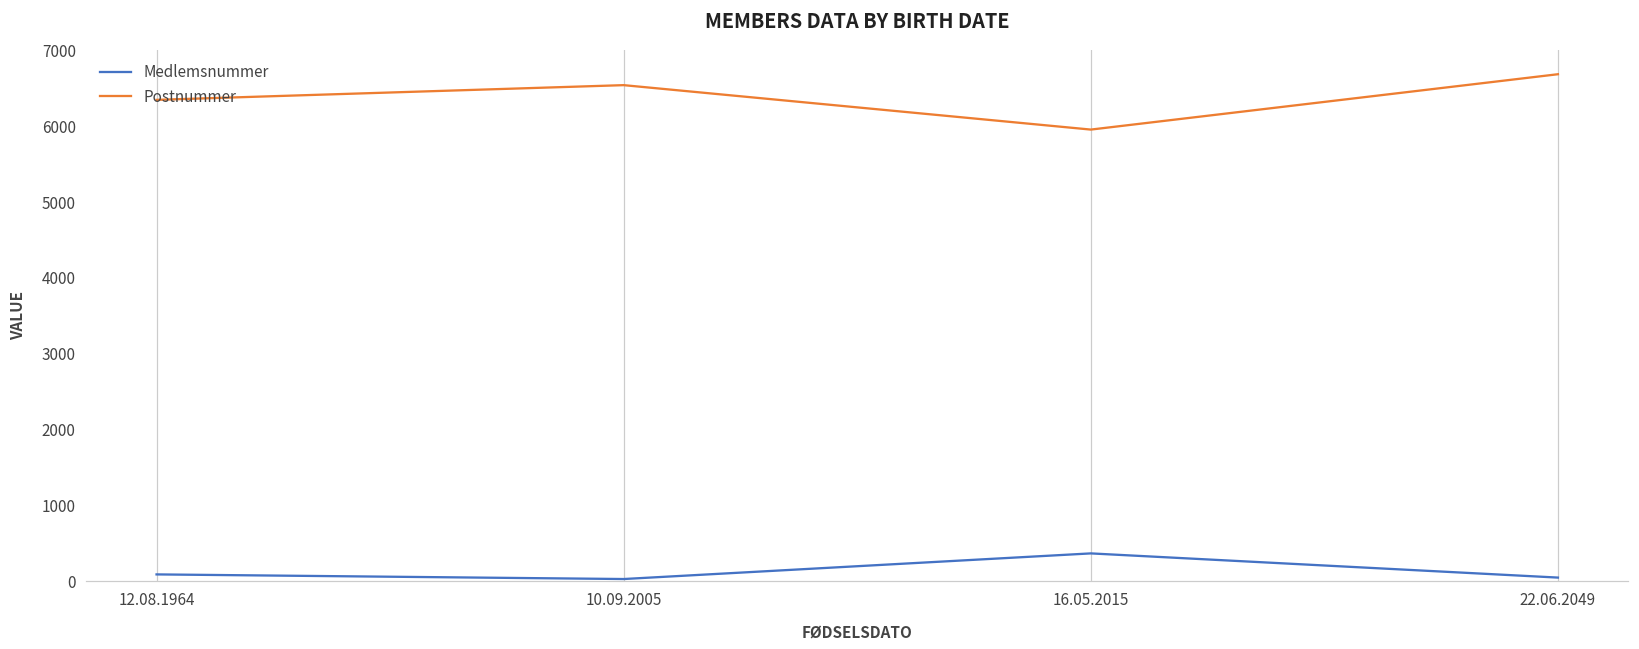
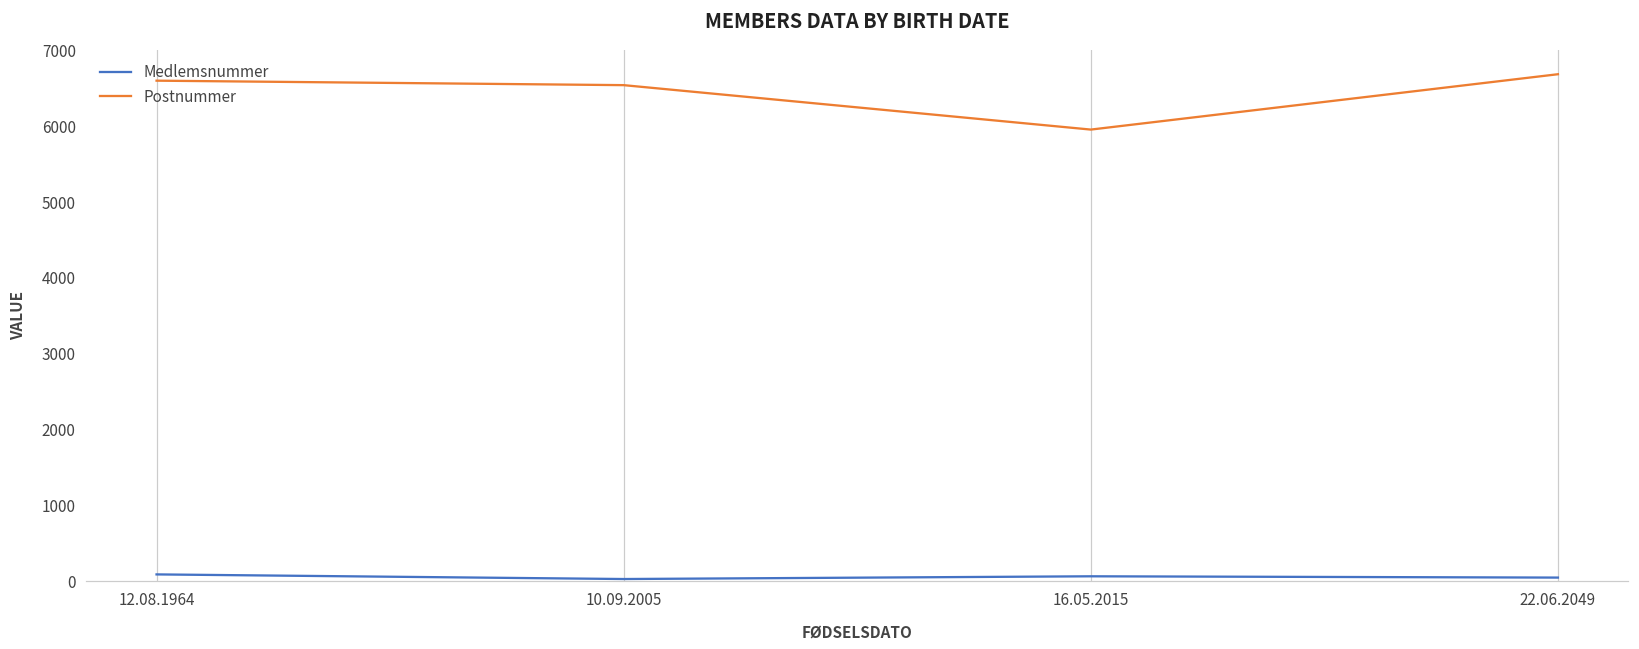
  {
    "Medlemsnummer": {
      "12.08.1964": 100,
      "10.09.2005": 0,
-     "16.05.2015": 400,
+     "16.05.2015": 100,
      "22.06.2049": 0
    },
    "Postnummer": {
-     "12.08.1964": 6300,
+     "12.08.1964": 6600,
      "10.09.2005": 6500,
      "16.05.2015": 6000,
      "22.06.2049": 6700
    }
  }
